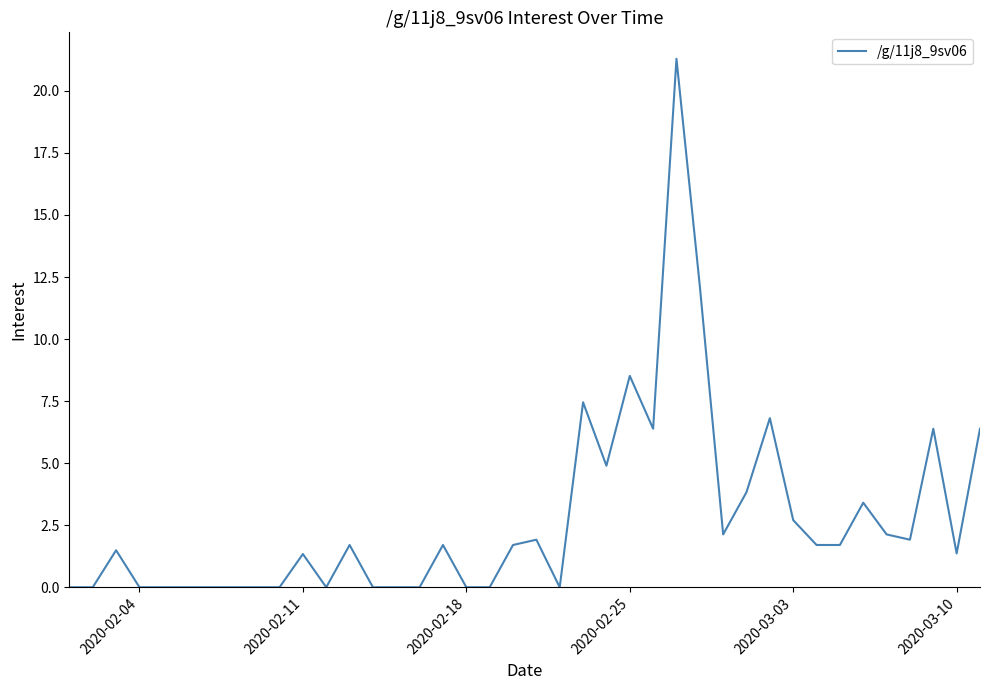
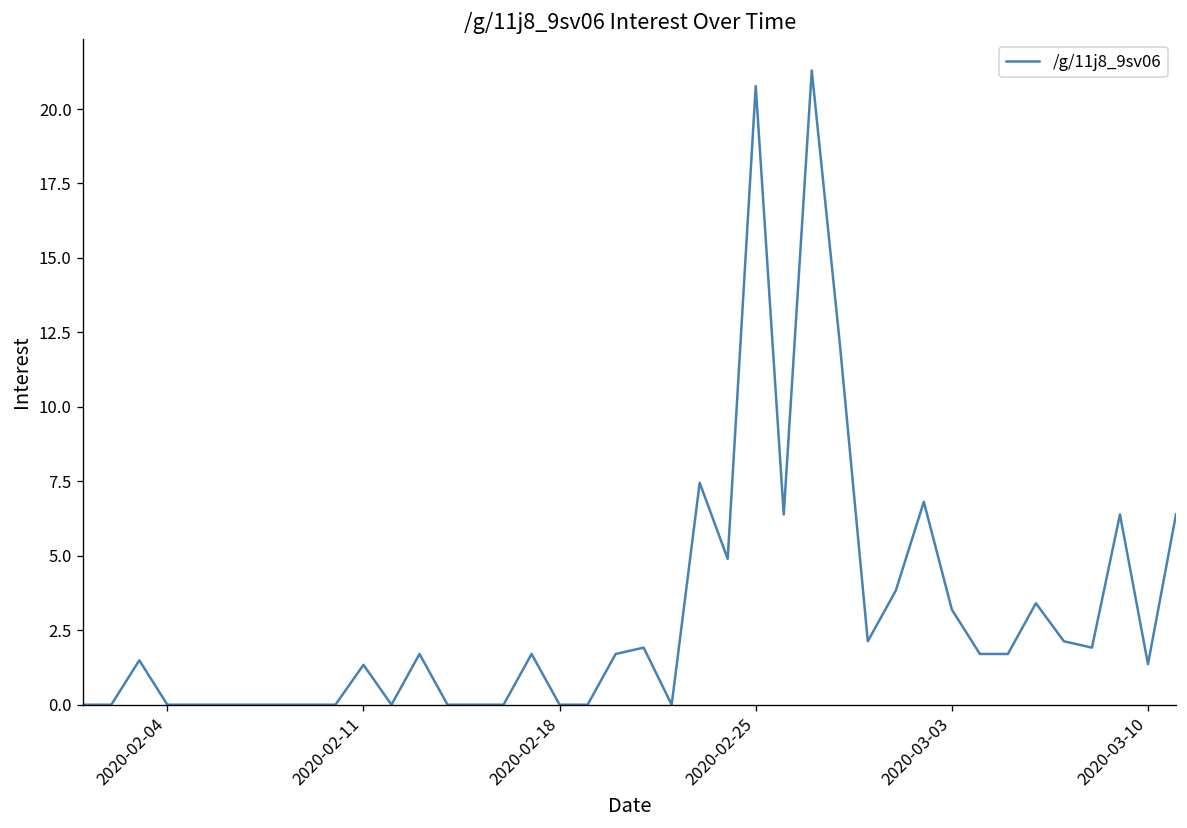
  {
    "2020-02-04": 0.0,
    "2020-02-11": 1.3,
    "2020-02-18": 0.0,
-   "2020-02-25": 8.5,
-   "2020-03-03": 2.7,
+   "2020-02-25": 20.8,
+   "2020-03-03": 3.2,
    "2020-03-10": 1.4
  }
